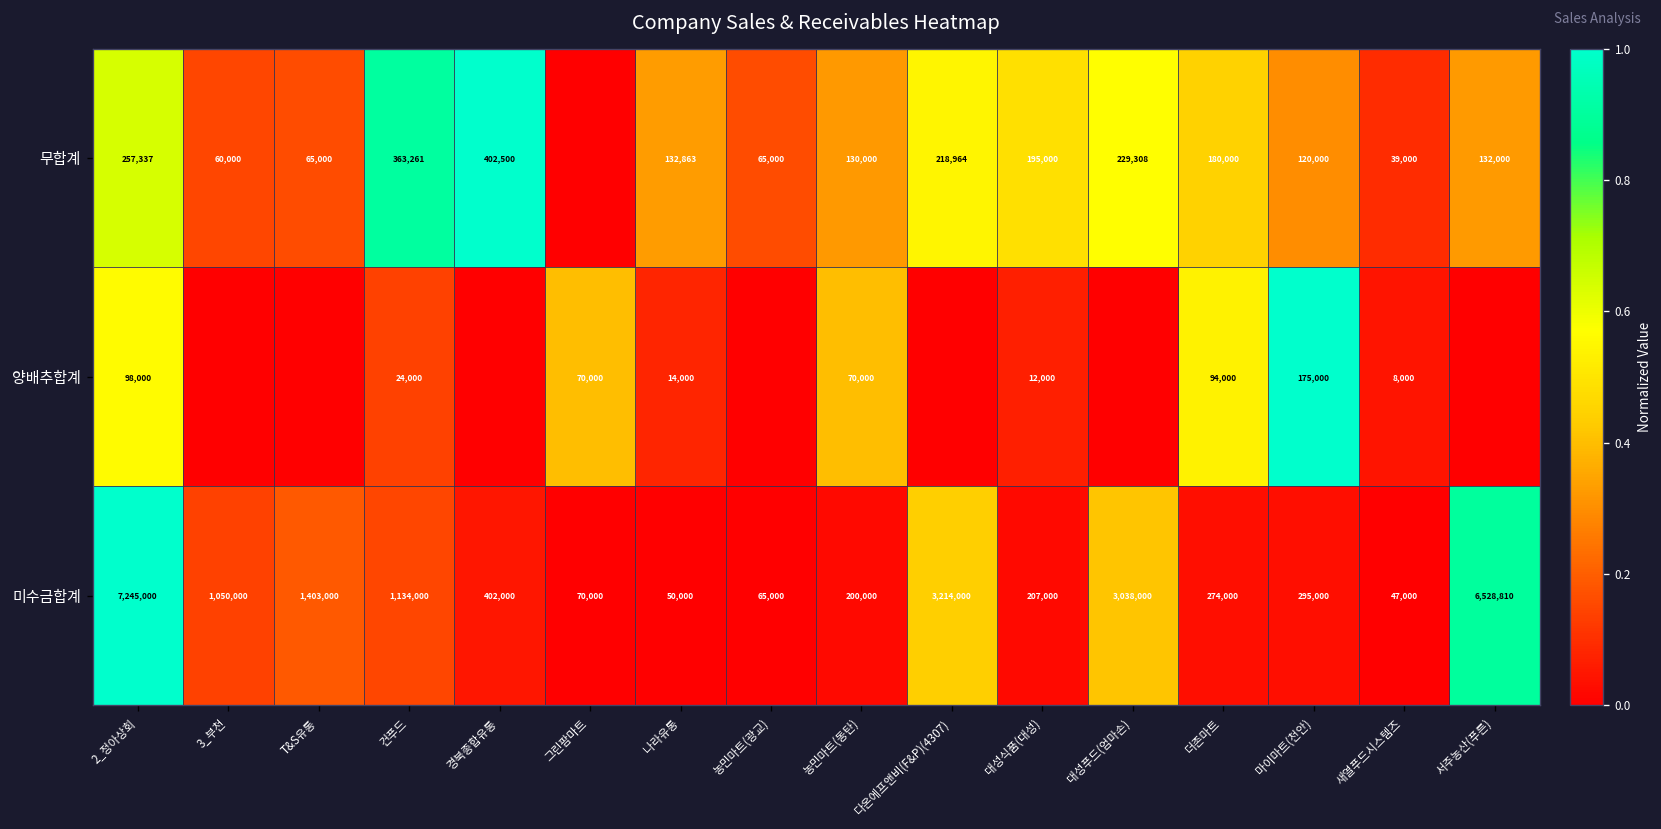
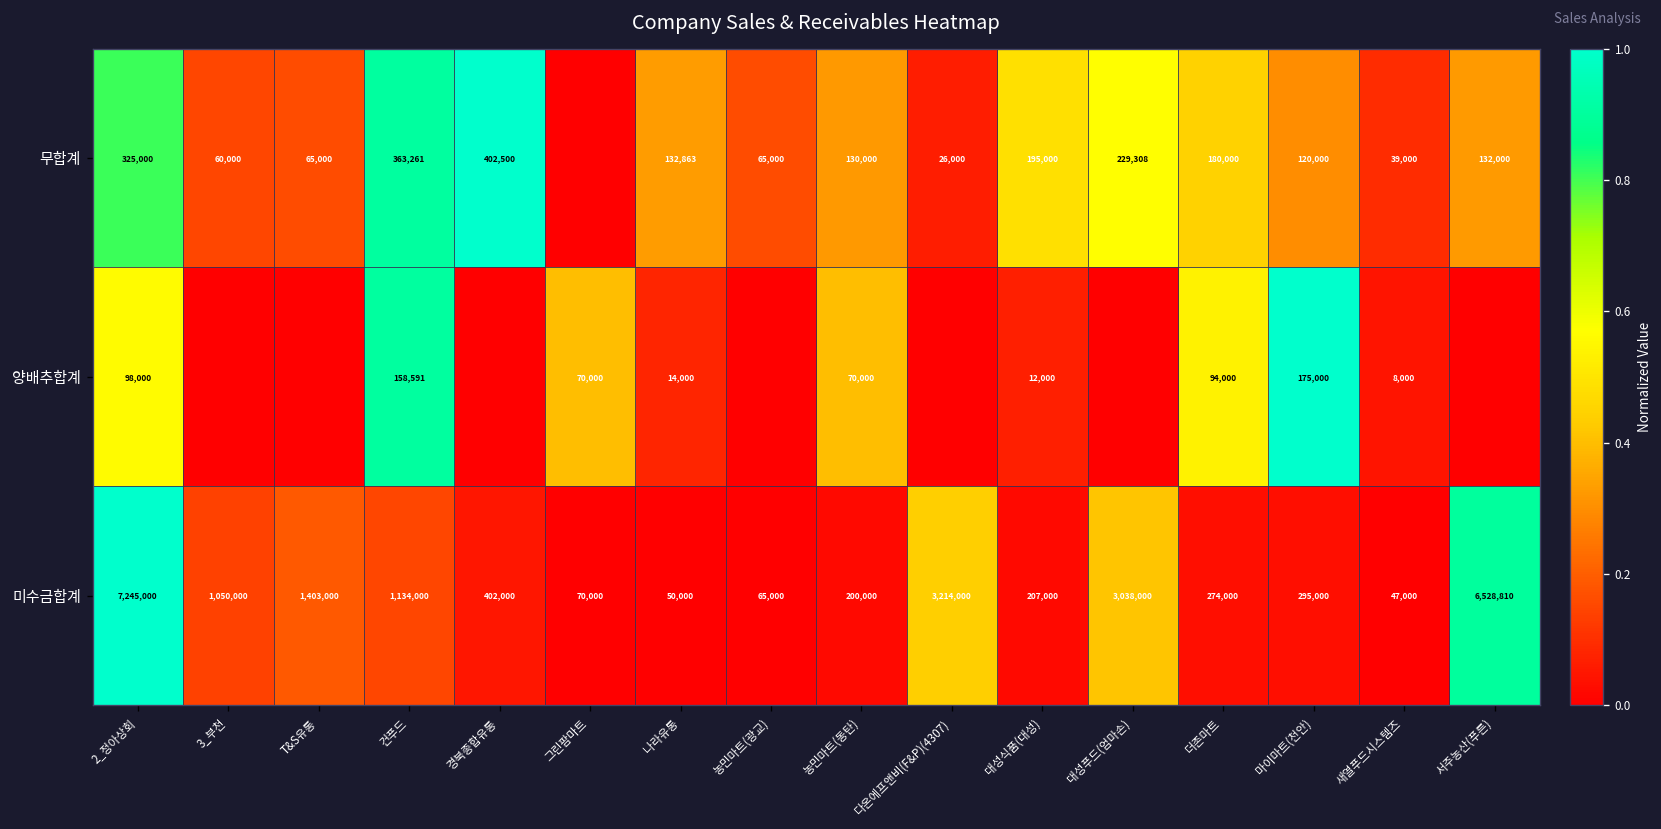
  {
    "무합계": {
-     "2_정아상회": "257,337",
+     "2_정아상회": "325,000",
      "3_부천": "60,000",
      "T&S유통": "65,000",
      "건푸드": "363,261",
      "경북종합유통": "402,500",
      "나라유통": "132,863",
      "농민마트(광교)": "65,000",
      "농민마트(동탄)": "130,000",
-     "다온에프앤비(F&P)(4307)": "218,964",
+     "다온에프앤비(F&P)(4307)": "26,000",
      "대성식품(대성)": "195,000",
      "대성푸드(엄마손)": "229,308",
      "더존마트": "180,000",
      "마이마트(천안)": "120,000",
      "새열푸드시스템즈": "39,000",
      "서주농산(푸른)": "132,000"
    },
    "양배추합계": {
      "2_정아상회": "98,000",
-     "건푸드": "24,000",
+     "건푸드": "158,591",
      "그린팜마트": "70,000",
      "나라유통": "14,000",
      "농민마트(동탄)": "70,000",
      "대성식품(대성)": "12,000",
      "더존마트": "94,000",
      "마이마트(천안)": "175,000",
      "새열푸드시스템즈": "8,000"
    },
    "미수금합계": {
      "2_정아상회": "7,245,000",
      "3_부천": "1,050,000",
      "T&S유통": "1,403,000",
      "건푸드": "1,134,000",
      "경북종합유통": "402,000",
      "그린팜마트": "70,000",
      "나라유통": "50,000",
      "농민마트(광교)": "65,000",
      "농민마트(동탄)": "200,000",
      "다온에프앤비(F&P)(4307)": "3,214,000",
      "대성식품(대성)": "207,000",
      "대성푸드(엄마손)": "3,038,000",
      "더존마트": "274,000",
      "마이마트(천안)": "295,000",
      "새열푸드시스템즈": "47,000",
      "서주농산(푸른)": "6,528,810"
    }
  }
